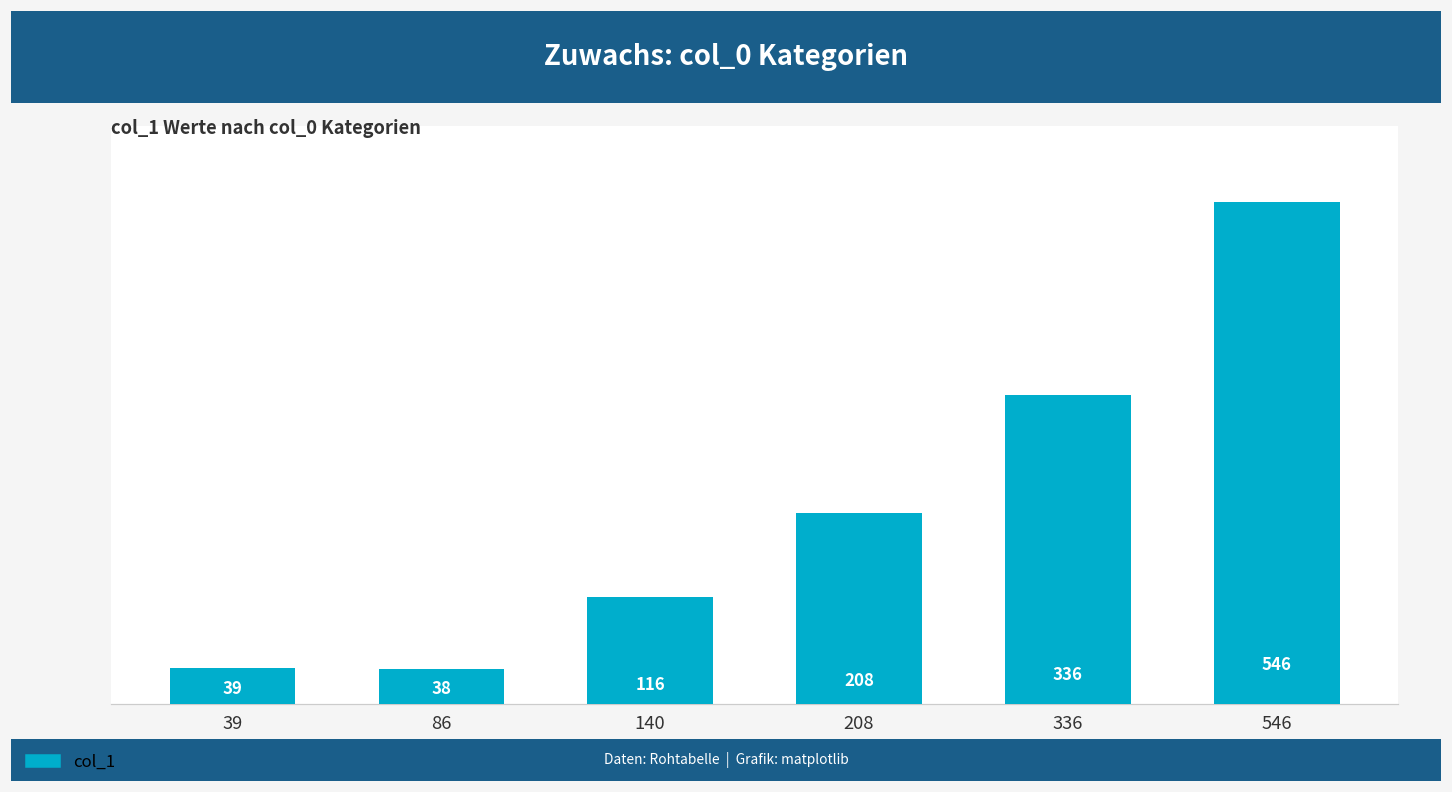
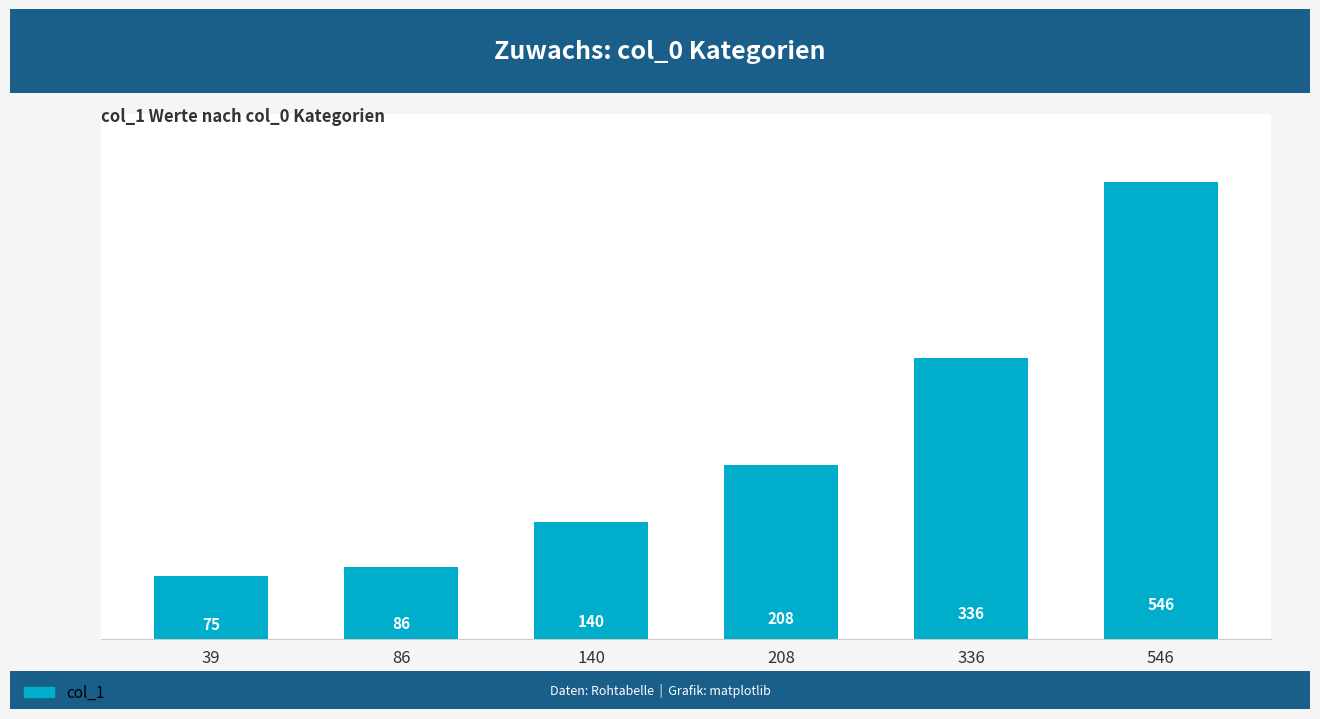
  {
-   "39": 39,
-   "86": 38,
-   "140": 116,
+   "39": 75,
+   "86": 86,
+   "140": 140,
    "208": 208,
    "336": 336,
    "546": 546
  }
